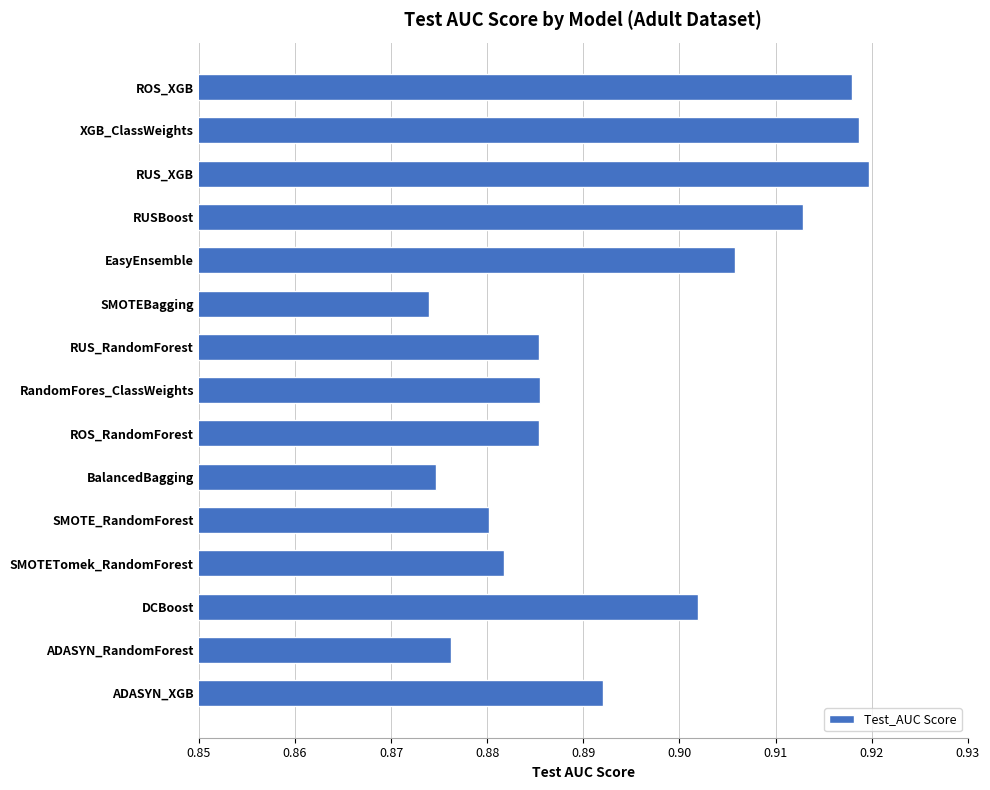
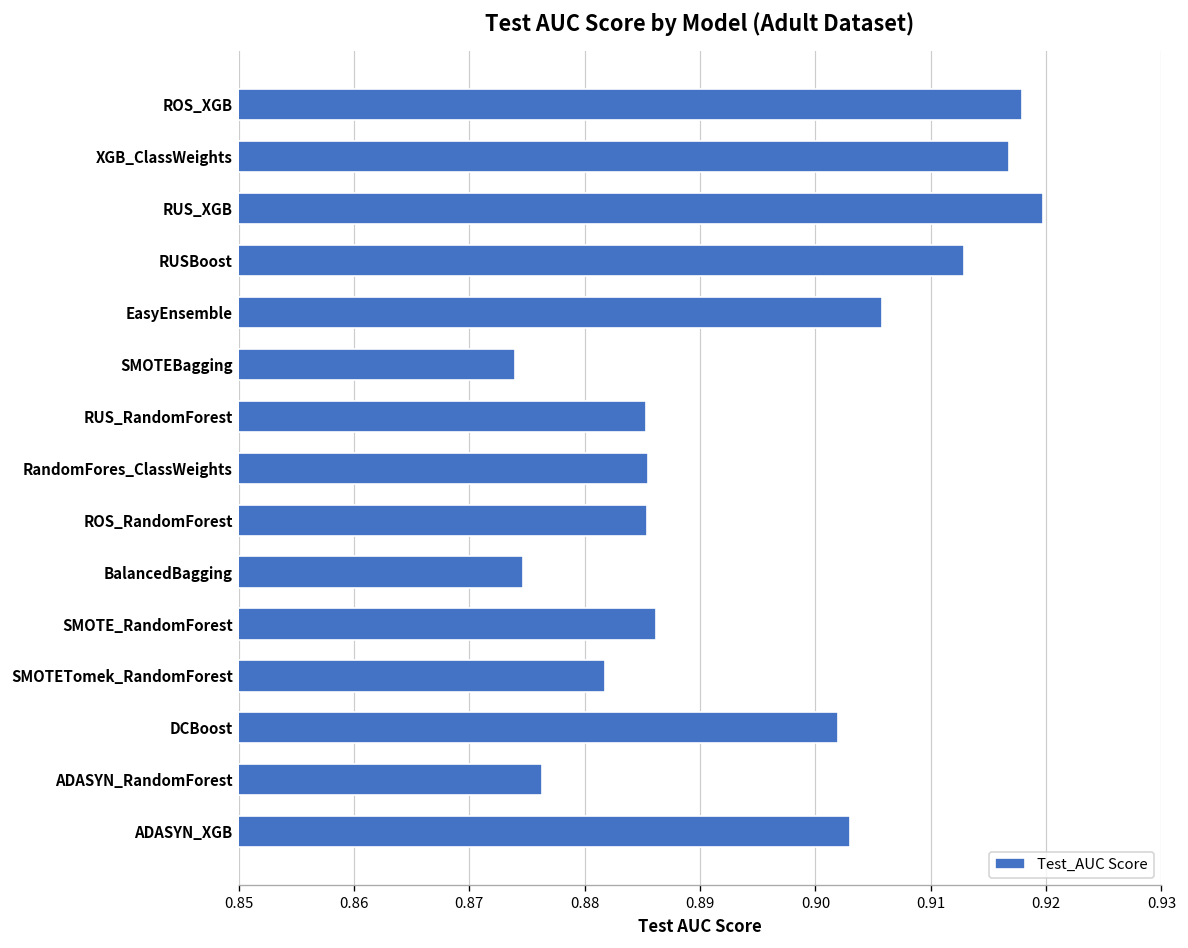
  {
    "ROS_XGB": 0.918,
-   "XGB_ClassWeights": 0.919,
+   "XGB_ClassWeights": 0.917,
    "RUS_XGB": 0.920,
    "RUSBoost": 0.913,
    "EasyEnsemble": 0.906,
    "SMOTEBagging": 0.874,
    "RUS_RandomForest": 0.885,
    "RandomFores_ClassWeights": 0.885,
    "ROS_RandomForest": 0.885,
    "BalancedBagging": 0.875,
-   "SMOTE_RandomForest": 0.880,
+   "SMOTE_RandomForest": 0.886,
    "SMOTETomek_RandomForest": 0.882,
    "DCBoost": 0.902,
    "ADASYN_RandomForest": 0.876,
-   "ADASYN_XGB": 0.892
+   "ADASYN_XGB": 0.903
  }
